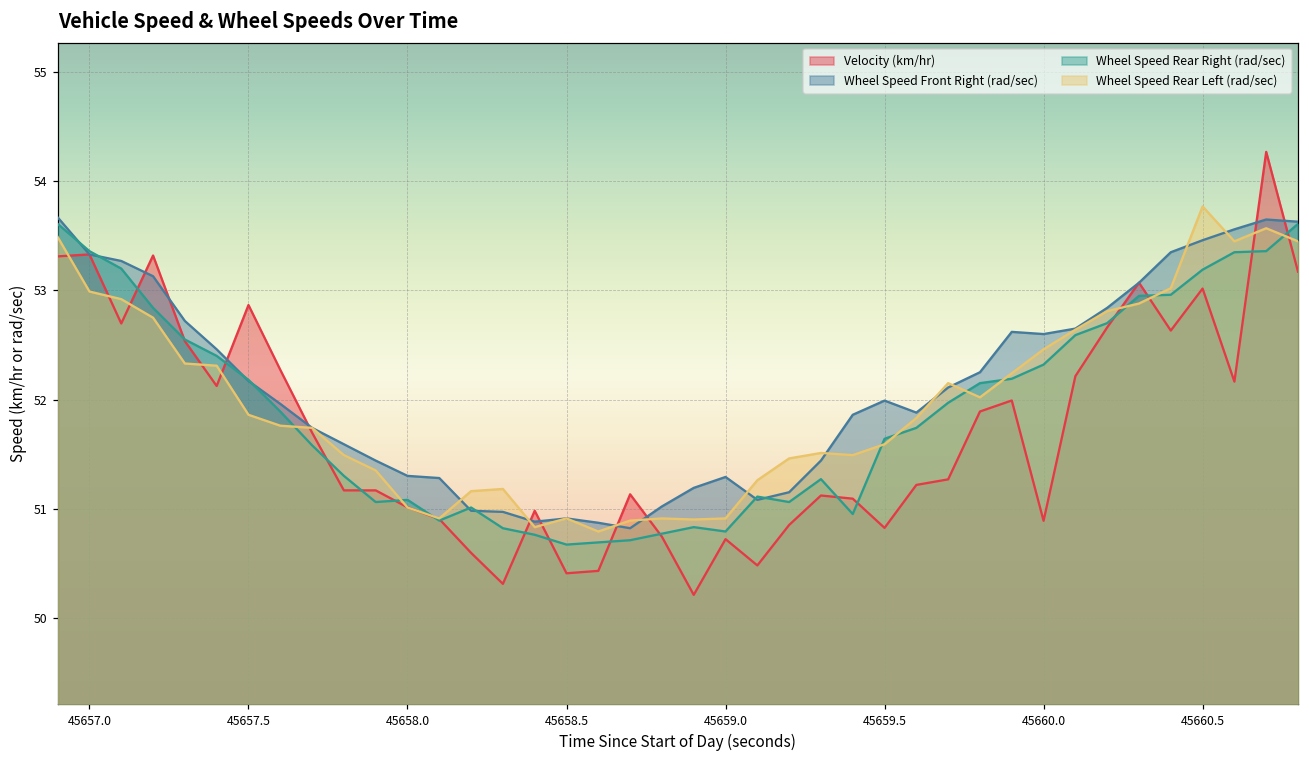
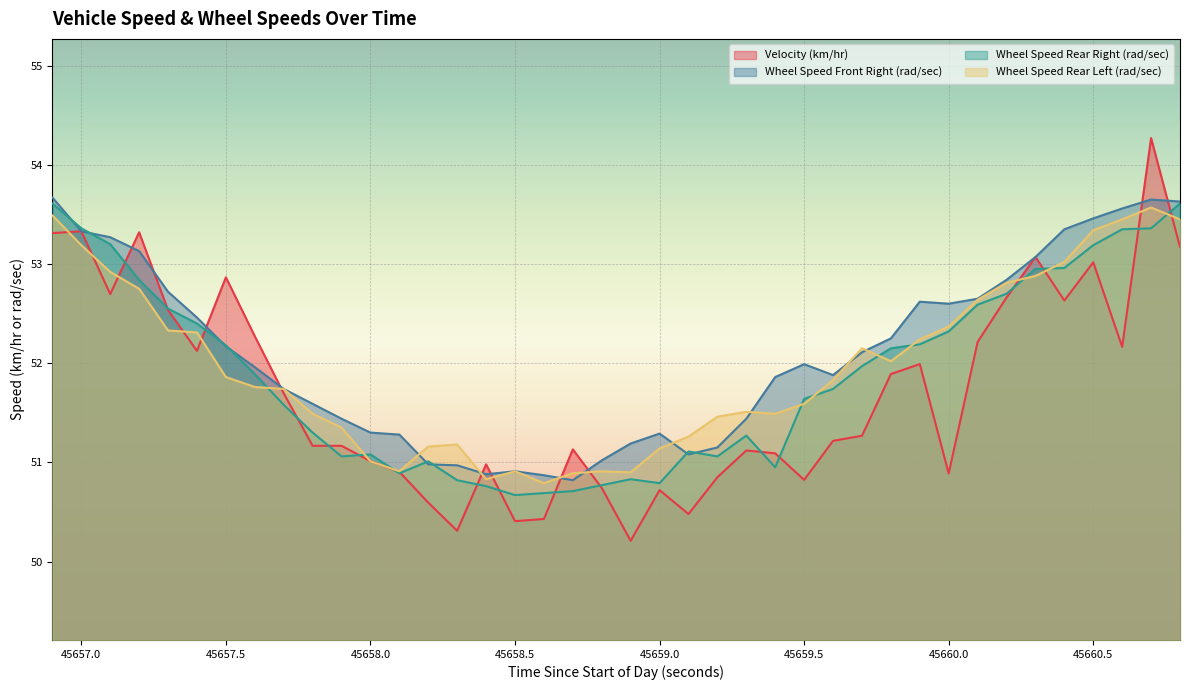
  {
    "Velocity (km/hr)": {
      "45657.5": 52.9,
      "45658.5": 50.4,
      "45659.0": 50.7,
      "45659.5": 50.8,
      "45660.0": 50.9,
      "45660.5": 53.0
    },
    "Wheel Speed Rear Left (rad/sec)": {
-     "45657.0": 53.0,
+     "45657.0": 53.2,
      "45657.5": 51.9,
-     "45659.0": 50.9,
+     "45659.0": 51.1,
      "45659.5": 51.6,
-     "45660.0": 52.5,
-     "45660.5": 53.8
+     "45660.0": 52.4,
+     "45660.5": 53.3
    }
  }
